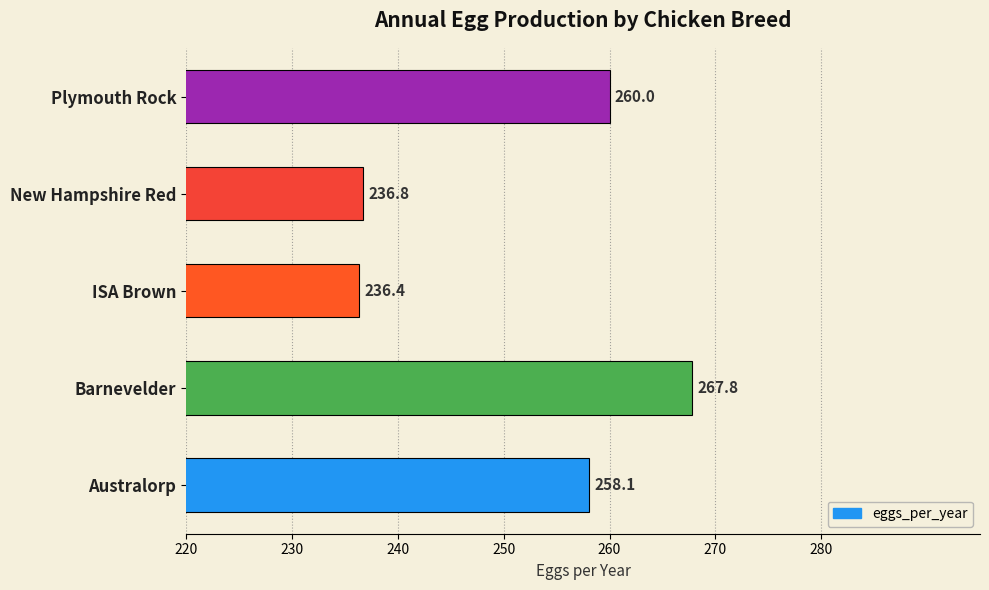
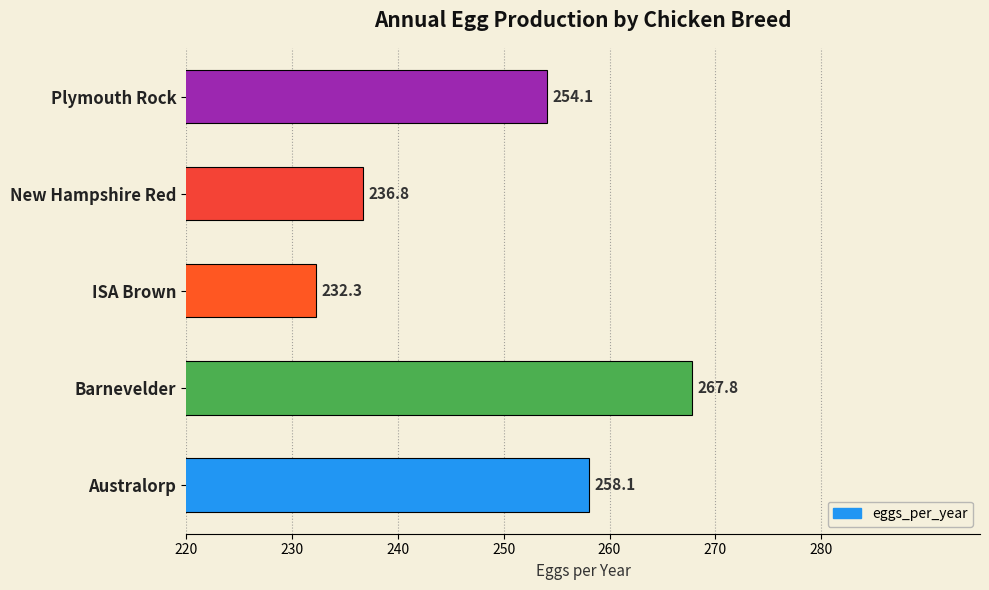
  {
-   "Plymouth Rock": 260.0,
+   "Plymouth Rock": 254.1,
    "New Hampshire Red": 236.8,
-   "ISA Brown": 236.4,
+   "ISA Brown": 232.3,
    "Barnevelder": 267.8,
    "Australorp": 258.1
  }
